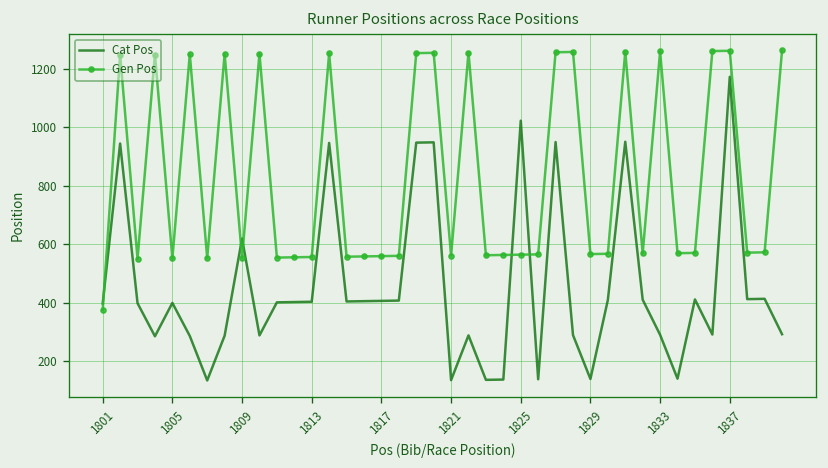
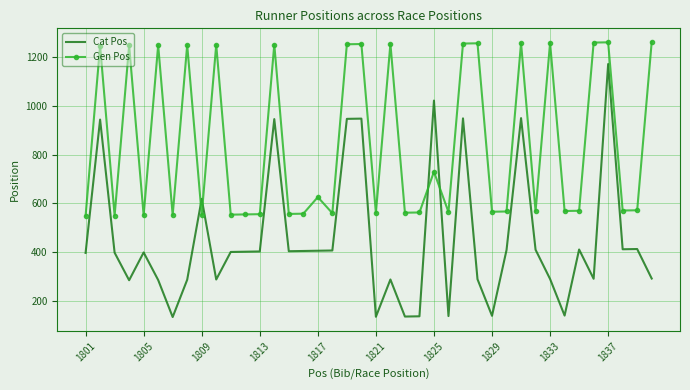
  {
    "Cat Pos": {
      "1801": 400,
      "1805": 400,
      "1809": 620,
      "1813": 400,
      "1817": 410,
      "1821": 140,
      "1825": 1020,
      "1829": 140,
      "1833": 290,
      "1837": 1170
    },
    "Gen Pos": {
-     "1801": 380,
+     "1801": 550,
      "1805": 550,
      "1809": 550,
      "1813": 560,
-     "1817": 560,
+     "1817": 630,
      "1821": 560,
-     "1825": 560,
+     "1825": 730,
      "1829": 570,
      "1833": 1260,
      "1837": 1260
    }
  }
